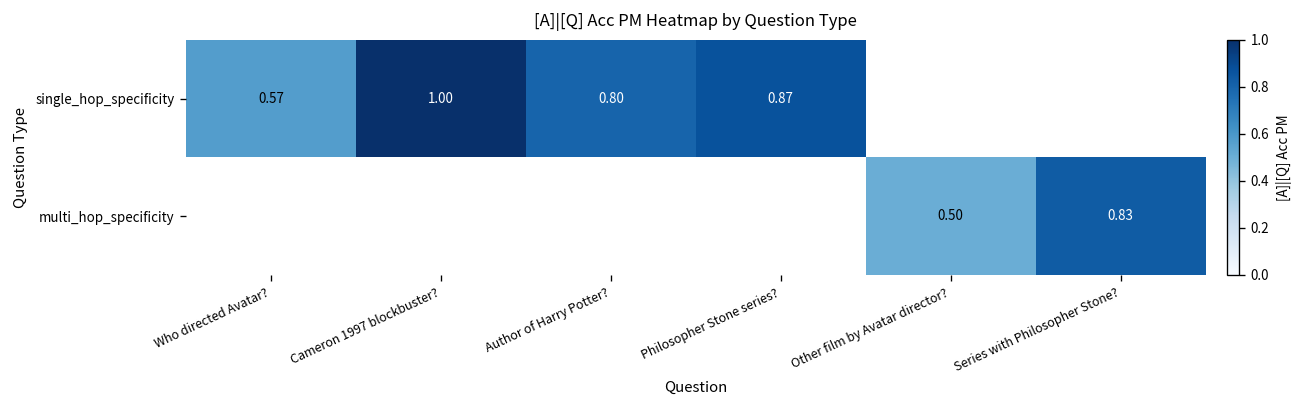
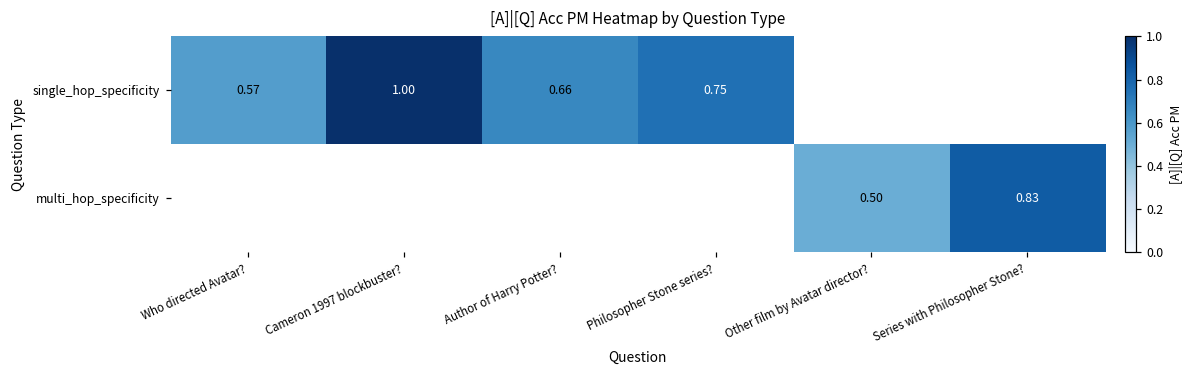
  {
    "single_hop_specificity": {
      "Who directed Avatar?": 0.57,
      "Cameron 1997 blockbuster?": 1.00,
-     "Author of Harry Potter?": 0.80,
-     "Philosopher Stone series?": 0.87
+     "Author of Harry Potter?": 0.66,
+     "Philosopher Stone series?": 0.75
    },
    "multi_hop_specificity": {
      "Other film by Avatar director?": 0.50,
      "Series with Philosopher Stone?": 0.83
    }
  }
